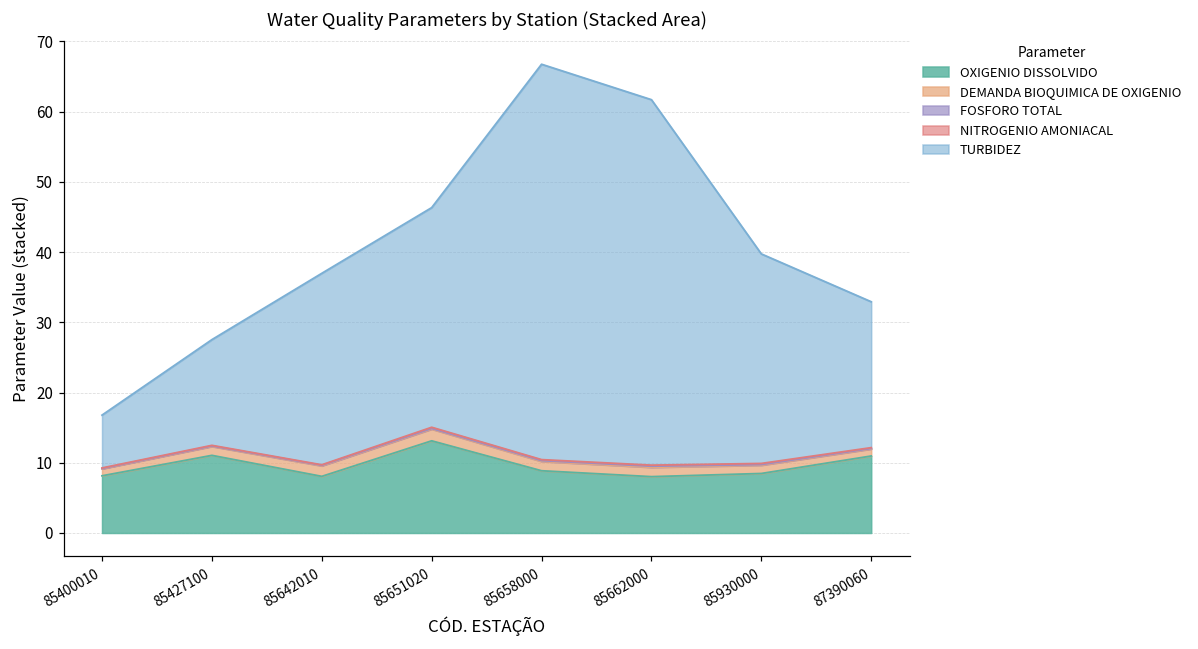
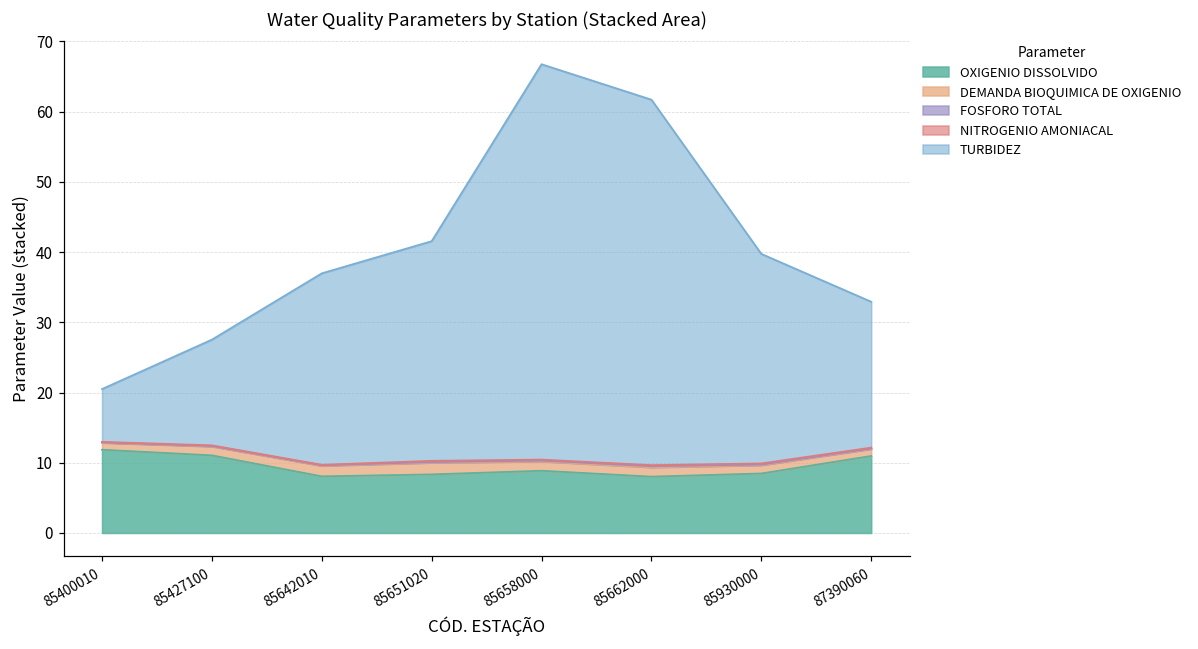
  {
    "OXIGENIO DISSOLVIDO": {
-     "85400010": 8,
+     "85400010": 12,
      "85427100": 11,
      "85642010": 8,
-     "85651020": 13,
+     "85651020": 8,
      "85658000": 9,
      "85662000": 8,
      "85930000": 8,
      "87390060": 11
    }
  }
